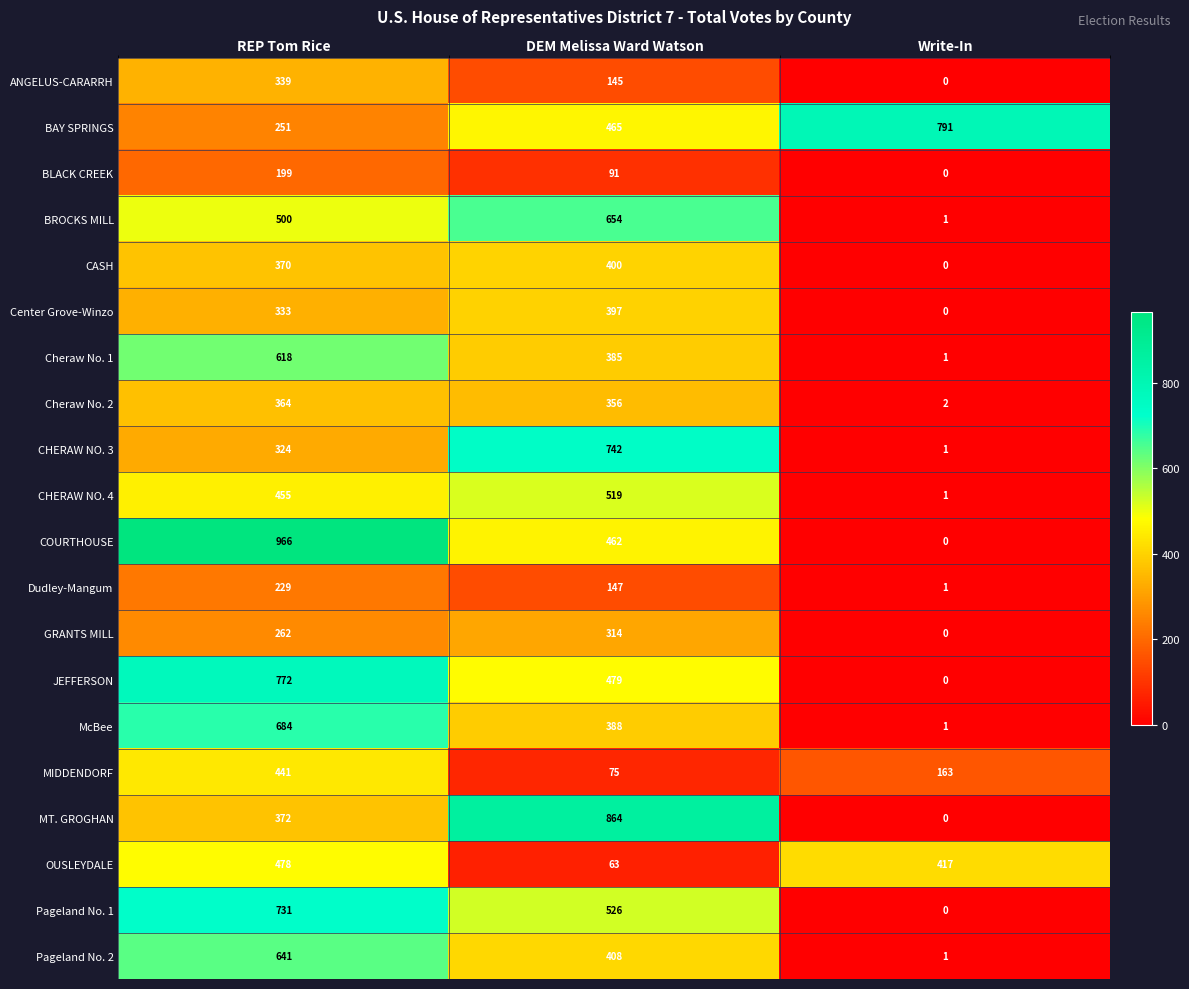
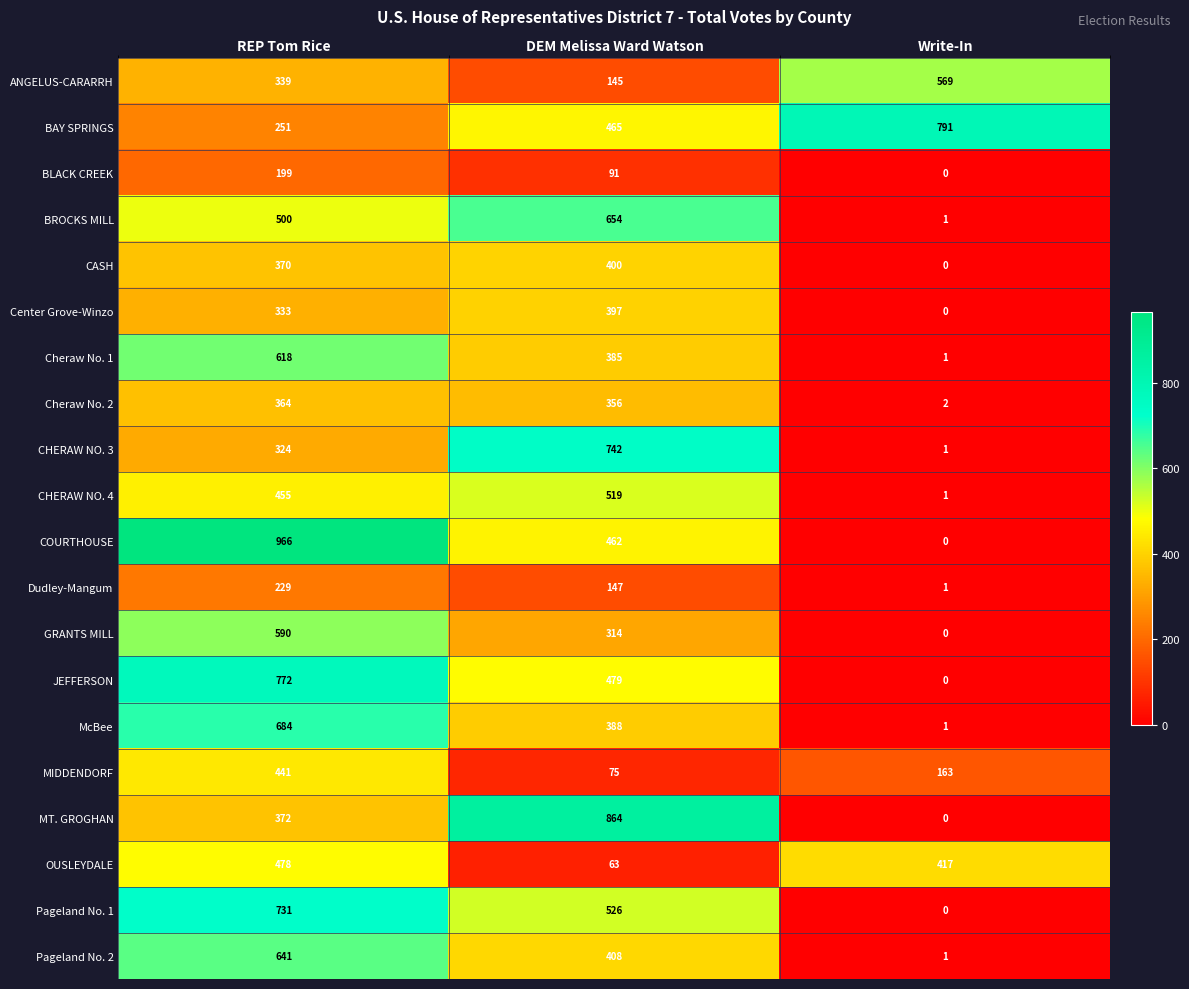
  {
    "ANGELUS-CARARRH": {
      "REP Tom Rice": 339,
      "DEM Melissa Ward Watson": 145,
-     "Write-In": 0
+     "Write-In": 569
    },
    "BAY SPRINGS": {
      "REP Tom Rice": 251,
      "DEM Melissa Ward Watson": 465,
      "Write-In": 791
    },
    "BLACK CREEK": {
      "REP Tom Rice": 199,
      "DEM Melissa Ward Watson": 91,
      "Write-In": 0
    },
    "BROCKS MILL": {
      "REP Tom Rice": 500,
      "DEM Melissa Ward Watson": 654,
      "Write-In": 1
    },
    "CASH": {
      "REP Tom Rice": 370,
      "DEM Melissa Ward Watson": 400,
      "Write-In": 0
    },
    "Center Grove-Winzo": {
      "REP Tom Rice": 333,
      "DEM Melissa Ward Watson": 397,
      "Write-In": 0
    },
    "Cheraw No. 1": {
      "REP Tom Rice": 618,
      "DEM Melissa Ward Watson": 385,
      "Write-In": 1
    },
    "Cheraw No. 2": {
      "REP Tom Rice": 364,
      "DEM Melissa Ward Watson": 356,
      "Write-In": 2
    },
    "CHERAW NO. 3": {
      "REP Tom Rice": 324,
      "DEM Melissa Ward Watson": 742,
      "Write-In": 1
    },
    "CHERAW NO. 4": {
      "REP Tom Rice": 455,
      "DEM Melissa Ward Watson": 519,
      "Write-In": 1
    },
    "COURTHOUSE": {
      "REP Tom Rice": 966,
      "DEM Melissa Ward Watson": 462,
      "Write-In": 0
    },
    "Dudley-Mangum": {
      "REP Tom Rice": 229,
      "DEM Melissa Ward Watson": 147,
      "Write-In": 1
    },
    "GRANTS MILL": {
-     "REP Tom Rice": 262,
+     "REP Tom Rice": 590,
      "DEM Melissa Ward Watson": 314,
      "Write-In": 0
    },
    "JEFFERSON": {
      "REP Tom Rice": 772,
      "DEM Melissa Ward Watson": 479,
      "Write-In": 0
    },
    "McBee": {
      "REP Tom Rice": 684,
      "DEM Melissa Ward Watson": 388,
      "Write-In": 1
    },
    "MIDDENDORF": {
      "REP Tom Rice": 441,
      "DEM Melissa Ward Watson": 75,
      "Write-In": 163
    },
    "MT. GROGHAN": {
      "REP Tom Rice": 372,
      "DEM Melissa Ward Watson": 864,
      "Write-In": 0
    },
    "OUSLEYDALE": {
      "REP Tom Rice": 478,
      "DEM Melissa Ward Watson": 63,
      "Write-In": 417
    },
    "Pageland No. 1": {
      "REP Tom Rice": 731,
      "DEM Melissa Ward Watson": 526,
      "Write-In": 0
    },
    "Pageland No. 2": {
      "REP Tom Rice": 641,
      "DEM Melissa Ward Watson": 408,
      "Write-In": 1
    }
  }
